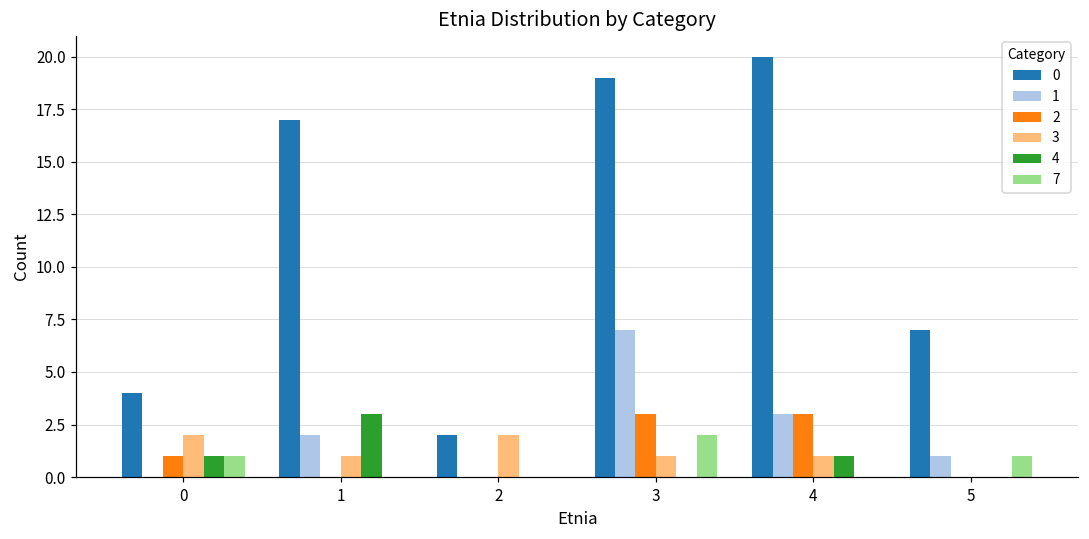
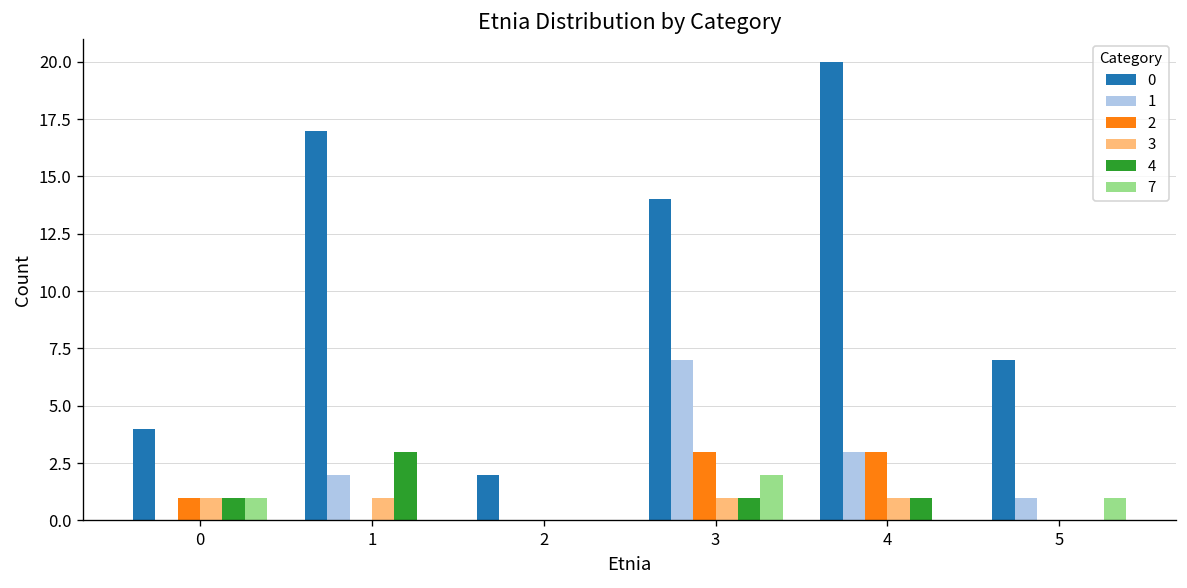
  {
    "0": {
      "0": 4,
      "1": 17,
      "2": 2,
-     "3": 19,
+     "3": 14,
      "4": 20,
      "5": 7
    },
    "1": {
      "0": 0,
      "1": 2,
      "2": 0,
      "3": 7,
      "4": 3,
      "5": 1
    },
    "2": {
      "0": 1,
      "1": 0,
      "2": 0,
      "3": 3,
      "4": 3,
      "5": 0
    },
    "3": {
-     "0": 2,
+     "0": 1,
      "1": 1,
-     "2": 2,
+     "2": 0,
      "3": 1,
      "4": 1,
      "5": 0
    },
    "4": {
      "0": 1,
      "1": 3,
      "2": 0,
-     "3": 0,
+     "3": 1,
      "4": 1,
      "5": 0
    },
    "7": {
      "0": 1,
      "1": 0,
      "2": 0,
      "3": 2,
      "4": 0,
      "5": 1
    }
  }
